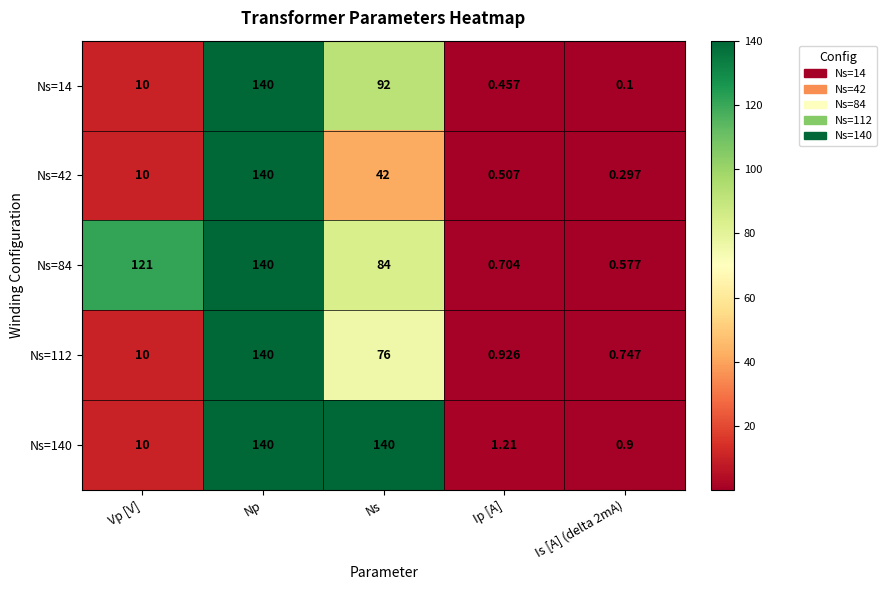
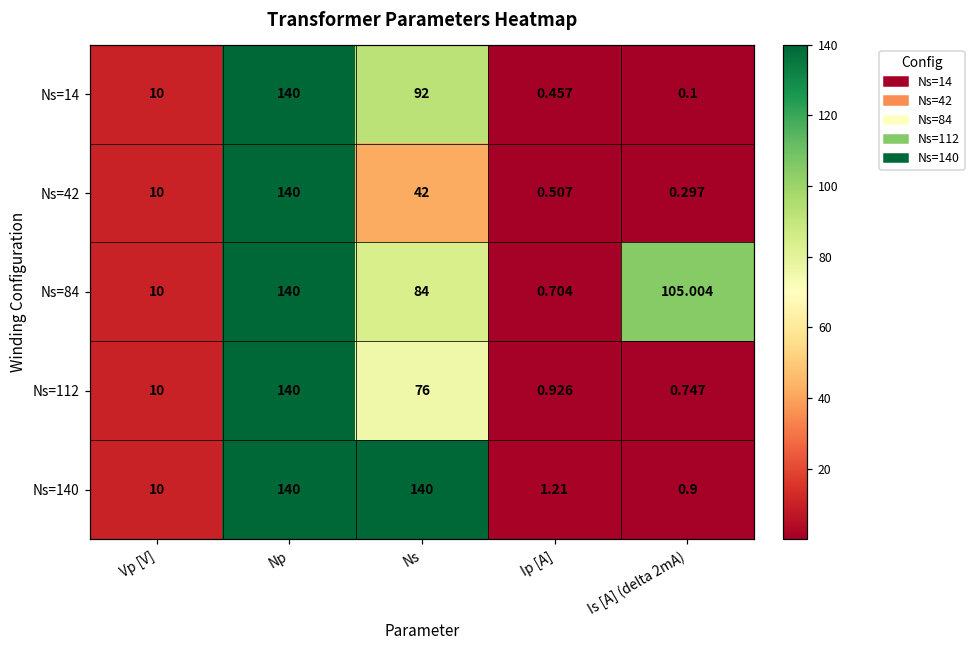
  {
    "Ns=14": {
      "Vp [V]": 10,
      "Np": 140,
      "Ns": 92,
      "Ip [A]": 0.457,
      "Is [A] (delta 2mA)": 0.1
    },
    "Ns=42": {
      "Vp [V]": 10,
      "Np": 140,
      "Ns": 42,
      "Ip [A]": 0.507,
      "Is [A] (delta 2mA)": 0.297
    },
    "Ns=84": {
-     "Vp [V]": 121,
+     "Vp [V]": 10,
      "Np": 140,
      "Ns": 84,
      "Ip [A]": 0.704,
-     "Is [A] (delta 2mA)": 0.577
+     "Is [A] (delta 2mA)": 105.004
    },
    "Ns=112": {
      "Vp [V]": 10,
      "Np": 140,
      "Ns": 76,
      "Ip [A]": 0.926,
      "Is [A] (delta 2mA)": 0.747
    },
    "Ns=140": {
      "Vp [V]": 10,
      "Np": 140,
      "Ns": 140,
      "Ip [A]": 1.21,
      "Is [A] (delta 2mA)": 0.9
    }
  }
